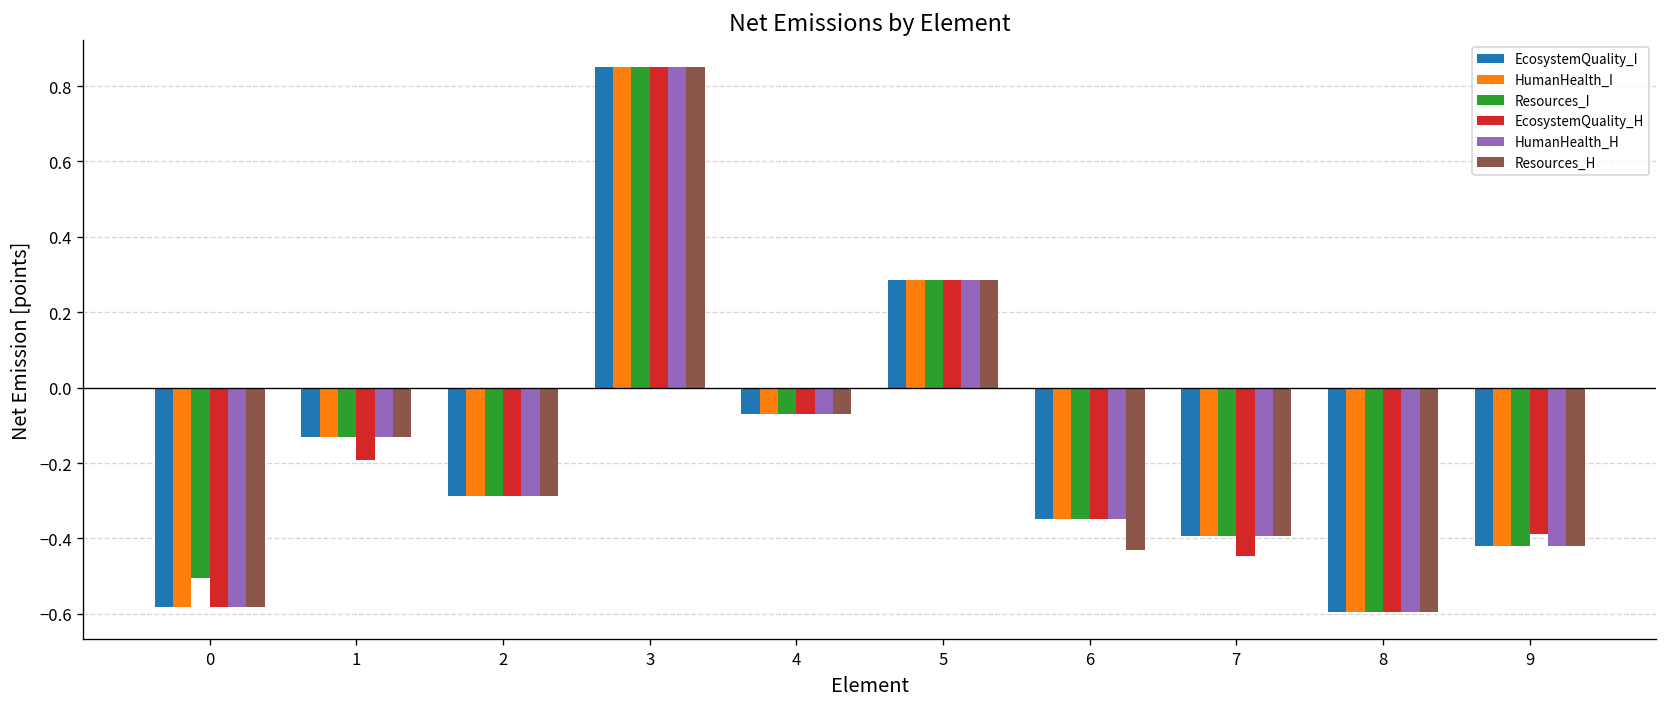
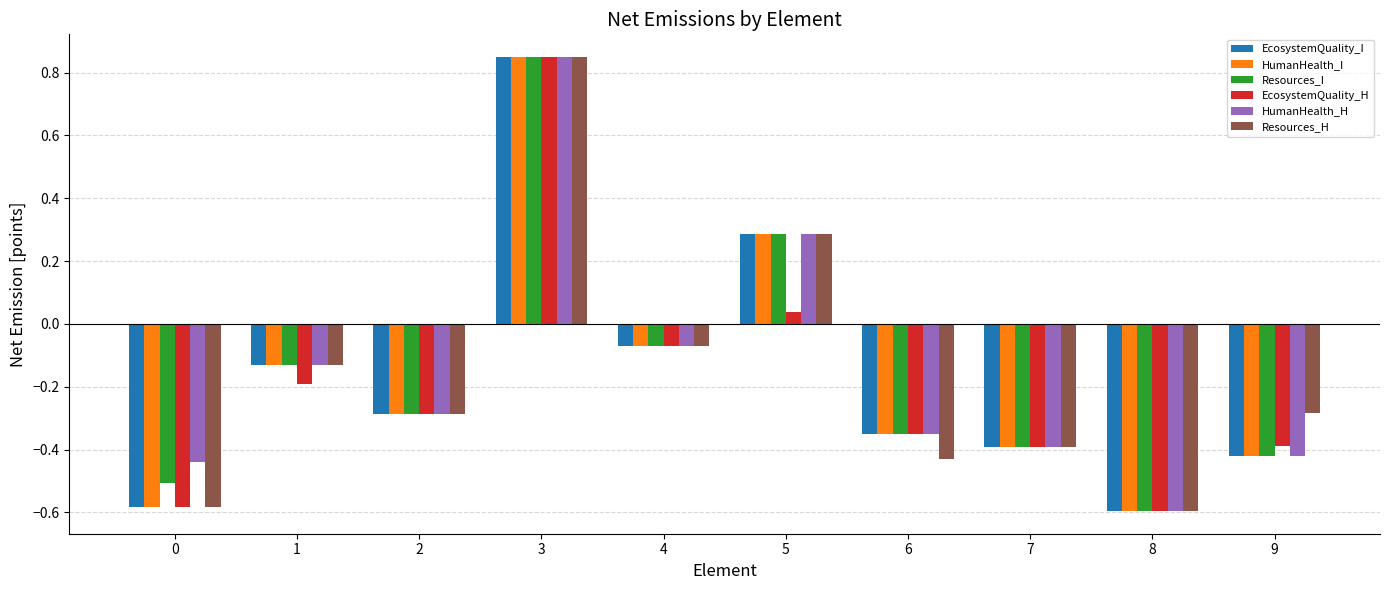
  {
    "EcosystemQuality_I": {
      "0": -0.58,
      "1": -0.13,
      "2": -0.29,
      "3": 0.85,
      "4": -0.07,
      "5": 0.29,
      "6": -0.35,
      "7": -0.39,
      "8": -0.60,
      "9": -0.42
    },
    "HumanHealth_I": {
      "0": -0.58,
      "1": -0.13,
      "2": -0.29,
      "3": 0.85,
      "4": -0.07,
      "5": 0.29,
      "6": -0.35,
      "7": -0.39,
      "8": -0.60,
      "9": -0.42
    },
    "Resources_I": {
      "0": -0.51,
      "1": -0.13,
      "2": -0.29,
      "3": 0.85,
      "4": -0.07,
      "5": 0.29,
      "6": -0.35,
      "7": -0.39,
      "8": -0.60,
      "9": -0.42
    },
    "EcosystemQuality_H": {
      "0": -0.58,
      "1": -0.19,
      "2": -0.29,
      "3": 0.85,
      "4": -0.07,
-     "5": 0.29,
+     "5": 0.04,
      "6": -0.35,
-     "7": -0.45,
+     "7": -0.39,
      "8": -0.60,
      "9": -0.39
    },
    "HumanHealth_H": {
-     "0": -0.58,
+     "0": -0.44,
      "1": -0.13,
      "2": -0.29,
      "3": 0.85,
      "4": -0.07,
      "5": 0.29,
      "6": -0.35,
      "7": -0.39,
      "8": -0.60,
      "9": -0.42
    },
    "Resources_H": {
      "0": -0.58,
      "1": -0.13,
      "2": -0.29,
      "3": 0.85,
      "4": -0.07,
      "5": 0.29,
      "6": -0.43,
      "7": -0.39,
      "8": -0.60,
-     "9": -0.42
+     "9": -0.28
    }
  }
